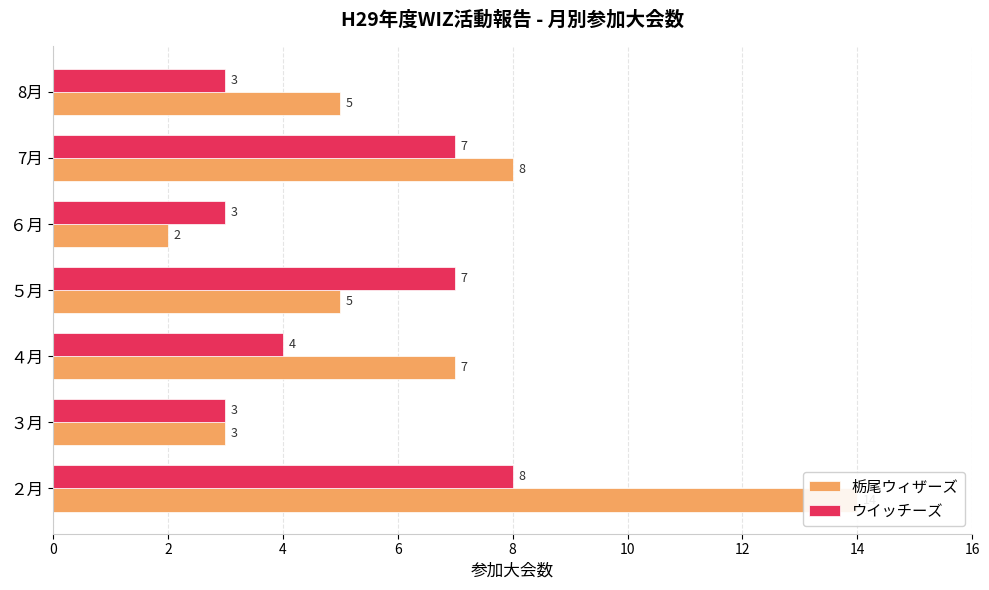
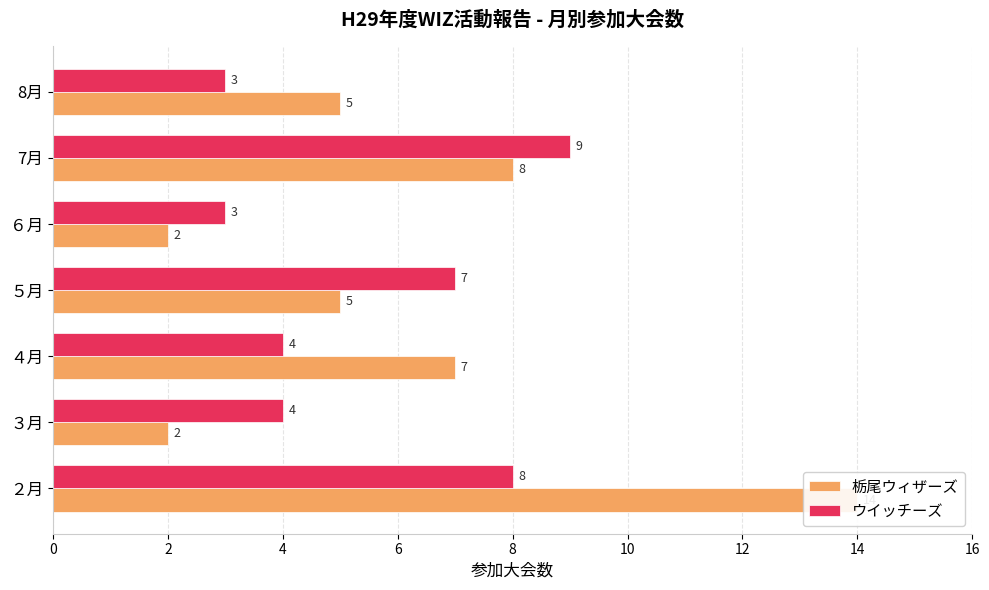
  {
    "栃尾ウィザーズ": {
      "8月": 5,
      "7月": 8,
      "６月": 2,
      "５月": 5,
      "４月": 7,
-     "３月": 3
+     "３月": 2
    },
    "ウイッチーズ": {
      "8月": 3,
-     "7月": 7,
+     "7月": 9,
      "６月": 3,
      "５月": 7,
      "４月": 4,
-     "３月": 3,
+     "３月": 4,
      "２月": 8
    }
  }
